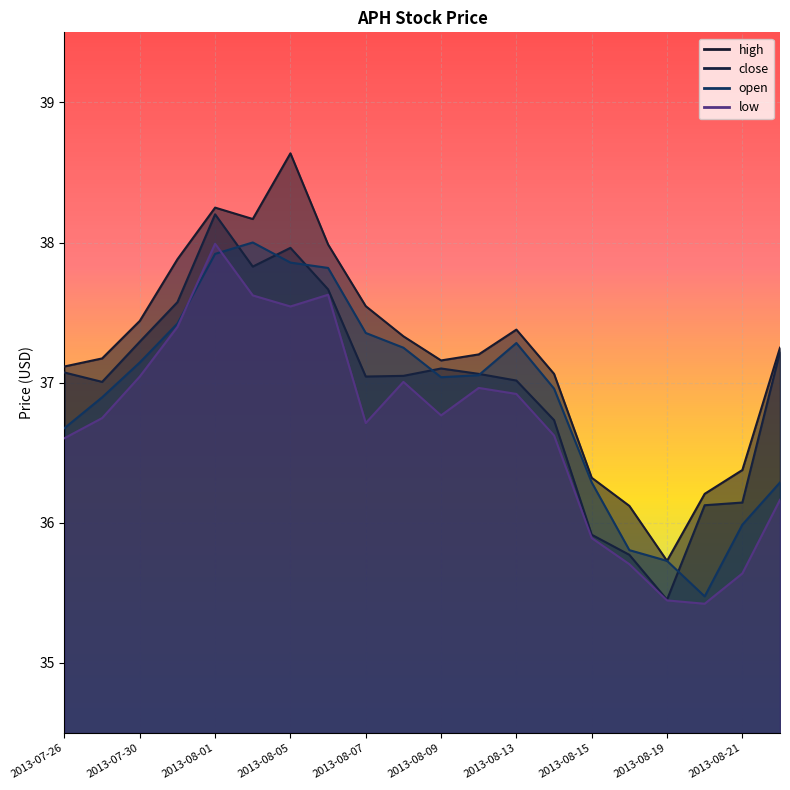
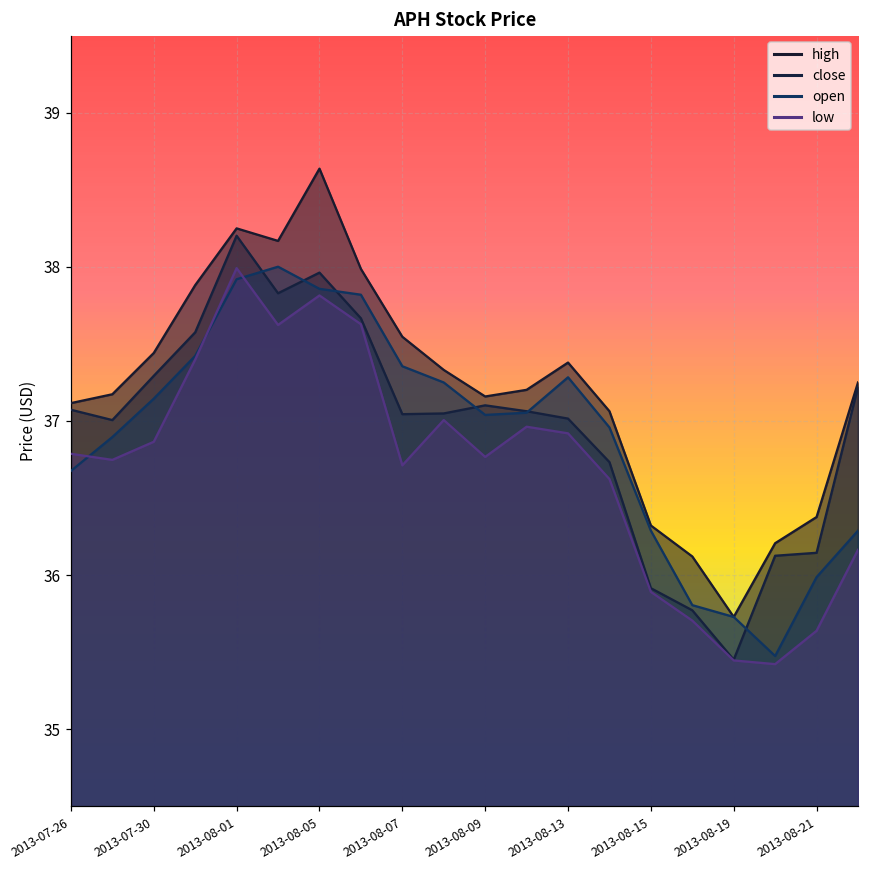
  {
    "low": {
-     "2013-07-26": 36.60,
-     "2013-07-30": 37.04,
+     "2013-07-26": 36.79,
+     "2013-07-30": 36.87,
      "2013-08-01": 37.99,
-     "2013-08-05": 37.54,
+     "2013-08-05": 37.81,
      "2013-08-07": 36.71,
      "2013-08-09": 36.77,
      "2013-08-13": 36.92,
      "2013-08-15": 35.89,
      "2013-08-21": 35.64
    }
  }
